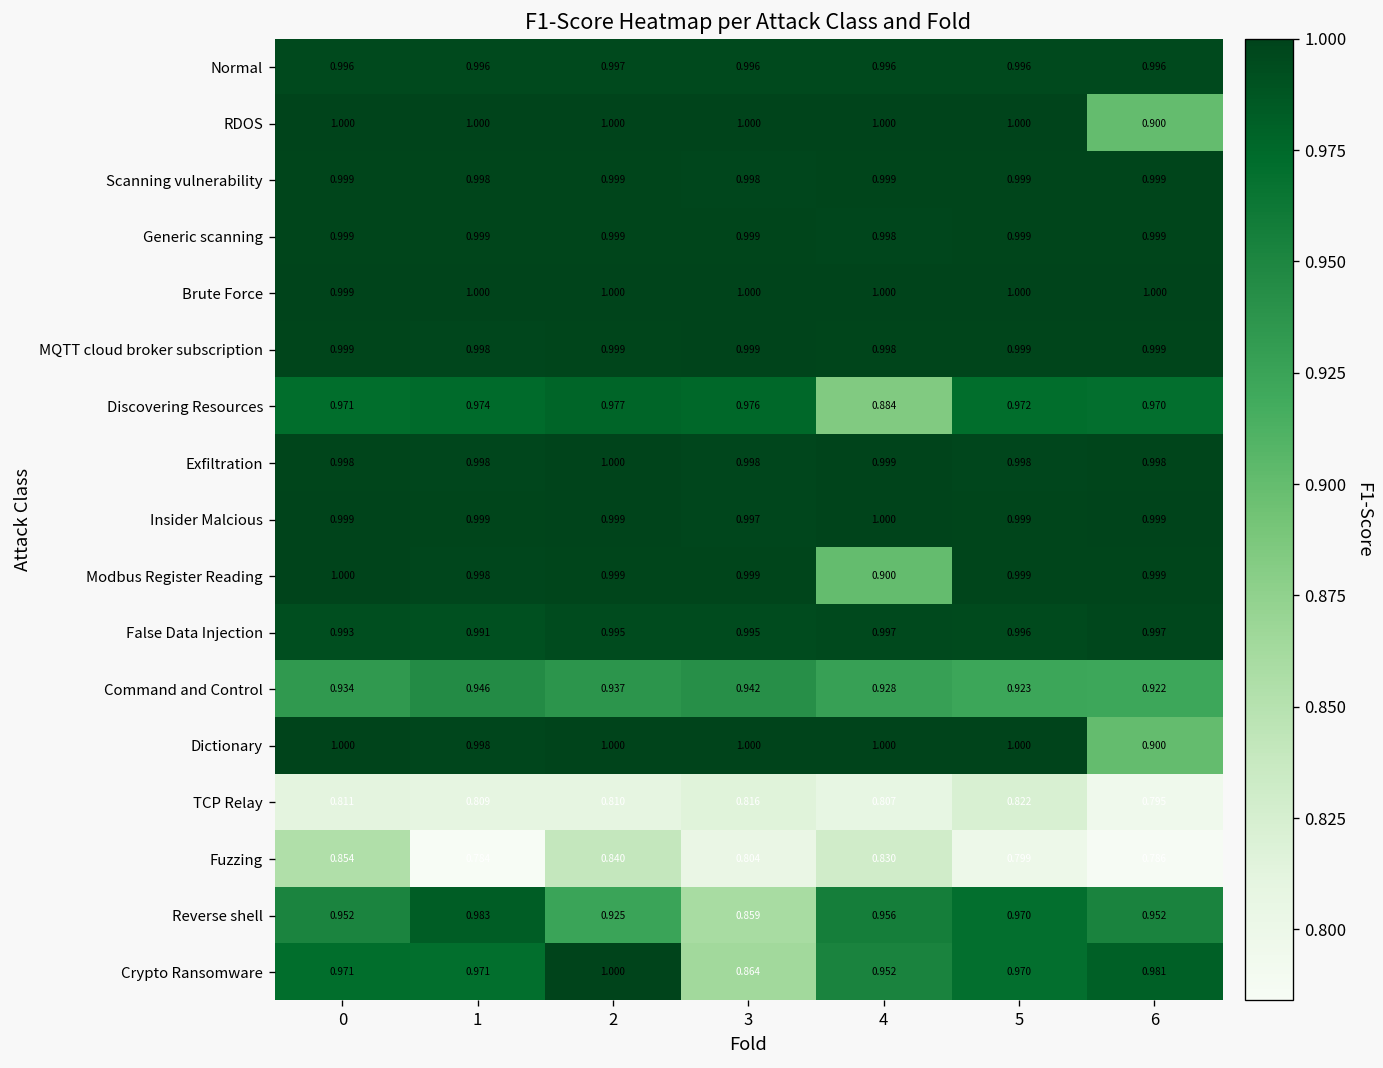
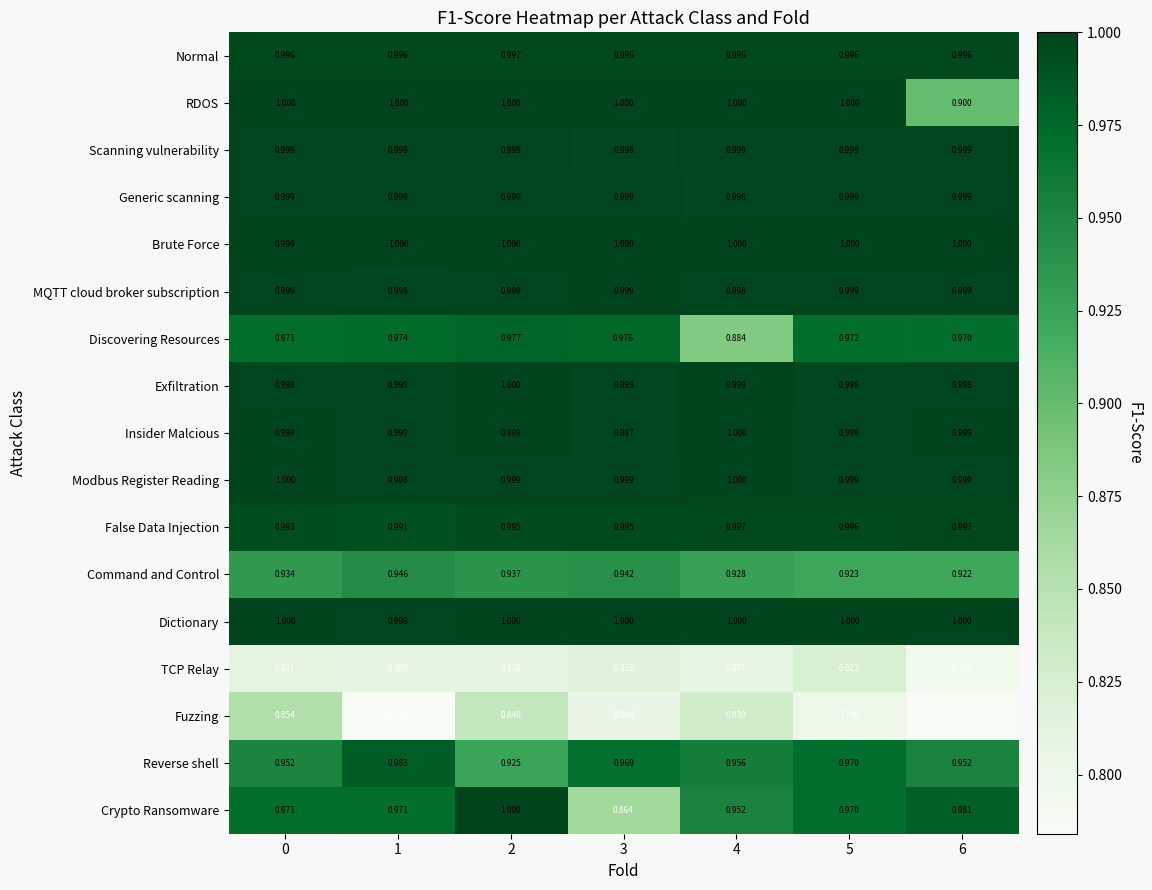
  {
    "Normal": {
      "0": 0.996,
      "1": 0.996,
      "2": 0.997,
      "3": 0.996,
      "4": 0.996,
      "5": 0.996,
      "6": 0.996
    },
    "RDOS": {
      "0": 1.000,
      "1": 1.000,
      "2": 1.000,
      "3": 1.000,
      "4": 1.000,
      "5": 1.000,
      "6": 0.900
    },
    "Scanning vulnerability": {
      "0": 0.999,
      "1": 0.998,
      "2": 0.999,
      "3": 0.998,
      "4": 0.999,
      "5": 0.999,
      "6": 0.999
    },
    "Generic scanning": {
      "0": 0.999,
      "1": 0.999,
      "2": 0.999,
      "3": 0.999,
      "4": 0.998,
      "5": 0.999,
      "6": 0.999
    },
    "Brute Force": {
      "0": 0.999,
      "1": 1.000,
      "2": 1.000,
      "3": 1.000,
      "4": 1.000,
      "5": 1.000,
      "6": 1.000
    },
    "MQTT cloud broker subscription": {
      "0": 0.999,
      "1": 0.998,
      "2": 0.999,
      "3": 0.999,
      "4": 0.998,
      "5": 0.999,
      "6": 0.999
    },
    "Discovering Resources": {
      "0": 0.971,
      "1": 0.974,
      "2": 0.977,
      "3": 0.976,
      "4": 0.884,
      "5": 0.972,
      "6": 0.970
    },
    "Exfiltration": {
      "0": 0.998,
      "1": 0.998,
      "2": 1.000,
      "3": 0.998,
      "4": 0.999,
      "5": 0.998,
      "6": 0.998
    },
    "Insider Malcious": {
      "0": 0.999,
      "1": 0.999,
      "2": 0.999,
      "3": 0.997,
      "4": 1.000,
      "5": 0.999,
      "6": 0.999
    },
    "Modbus Register Reading": {
      "0": 1.000,
      "1": 0.998,
      "2": 0.999,
      "3": 0.999,
-     "4": 0.900,
+     "4": 1.000,
      "5": 0.999,
      "6": 0.999
    },
    "False Data Injection": {
      "0": 0.993,
      "1": 0.991,
      "2": 0.995,
      "3": 0.995,
      "4": 0.997,
      "5": 0.996,
      "6": 0.997
    },
    "Command and Control": {
      "0": 0.934,
      "1": 0.946,
      "2": 0.937,
      "3": 0.942,
      "4": 0.928,
      "5": 0.923,
      "6": 0.922
    },
    "Dictionary": {
      "0": 1.000,
      "1": 0.998,
      "2": 1.000,
      "3": 1.000,
      "4": 1.000,
      "5": 1.000,
-     "6": 0.900
+     "6": 1.000
    },
    "Fuzzing": {
      "0": 0.854,
      "2": 0.840,
      "4": 0.830
    },
    "Reverse shell": {
      "0": 0.952,
      "1": 0.983,
      "2": 0.925,
-     "3": 0.859,
+     "3": 0.969,
      "4": 0.956,
      "5": 0.970,
      "6": 0.952
    },
    "Crypto Ransomware": {
      "0": 0.971,
      "1": 0.971,
      "2": 1.000,
      "3": 0.864,
      "4": 0.952,
      "5": 0.970,
      "6": 0.981
    }
  }
